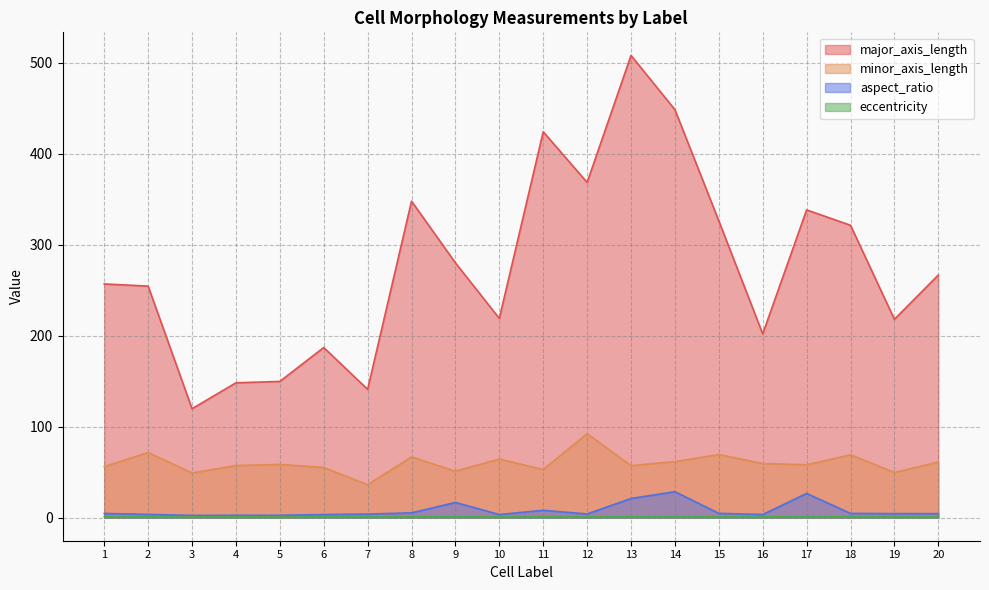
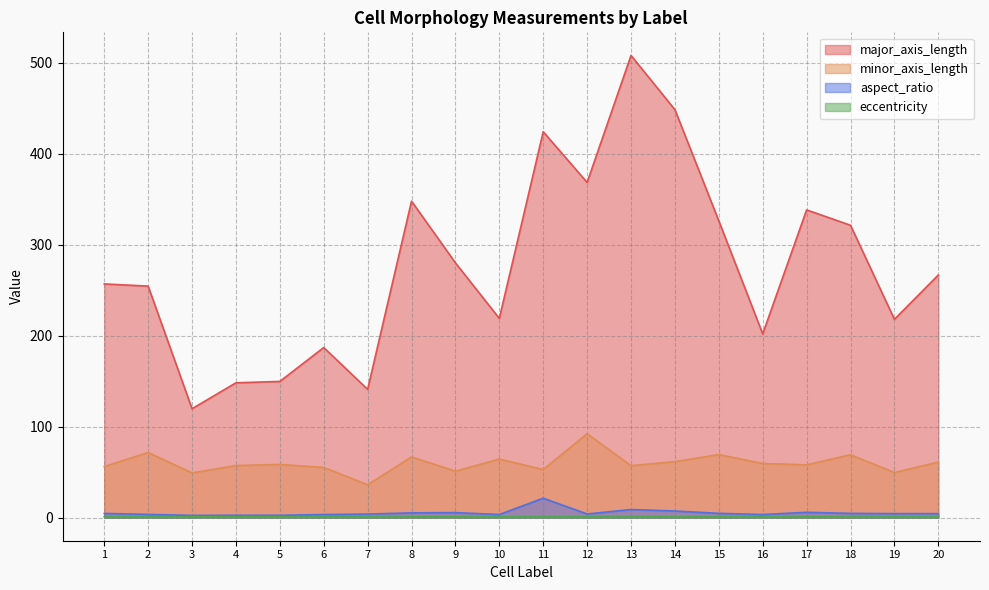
  {
    "aspect_ratio": {
      "1": 0,
      "7": 0,
      "8": 10,
-     "9": 20,
-     "11": 10,
+     "9": 10,
+     "11": 20,
      "12": 0,
-     "13": 20,
-     "14": 30,
+     "13": 10,
+     "14": 10,
      "15": 0,
-     "17": 30,
+     "17": 10,
      "18": 0,
      "19": 0,
      "20": 0
    },
    "eccentricity": {
      "1": 0,
      "7": 0,
      "8": 0,
      "9": 0,
      "11": 0,
      "12": 0,
      "13": 0,
      "14": 0,
      "15": 0,
      "17": 0,
      "18": 0,
      "19": 0,
      "20": 0
    }
  }
